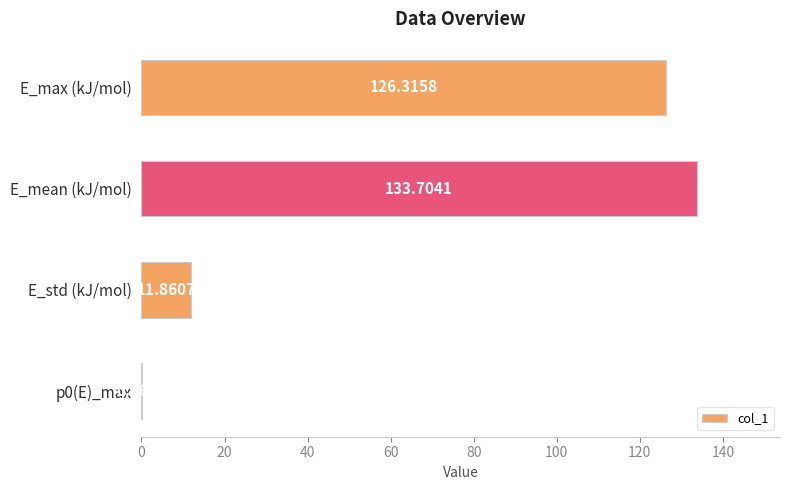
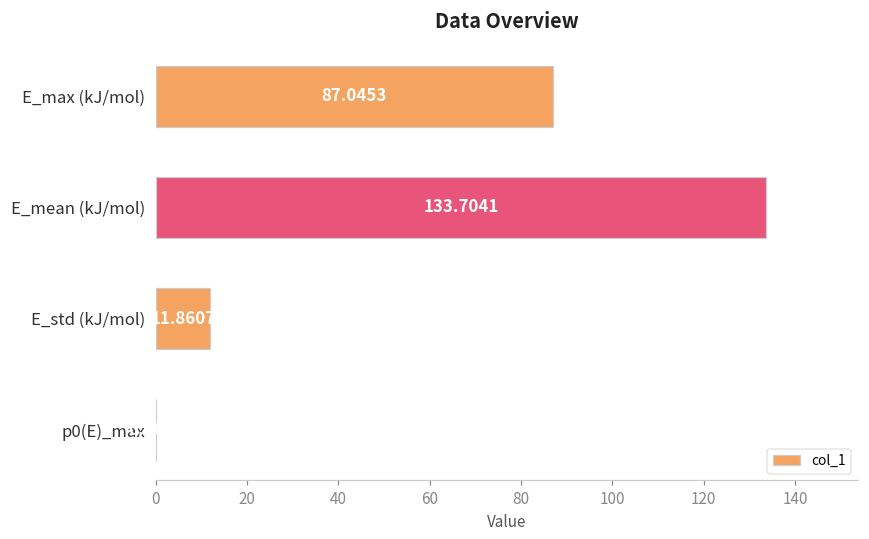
  {
-   "E_max (kJ/mol)": 126.3158,
+   "E_max (kJ/mol)": 87.0453,
    "E_mean (kJ/mol)": 133.7041,
    "E_std (kJ/mol)": 11.8607
  }
